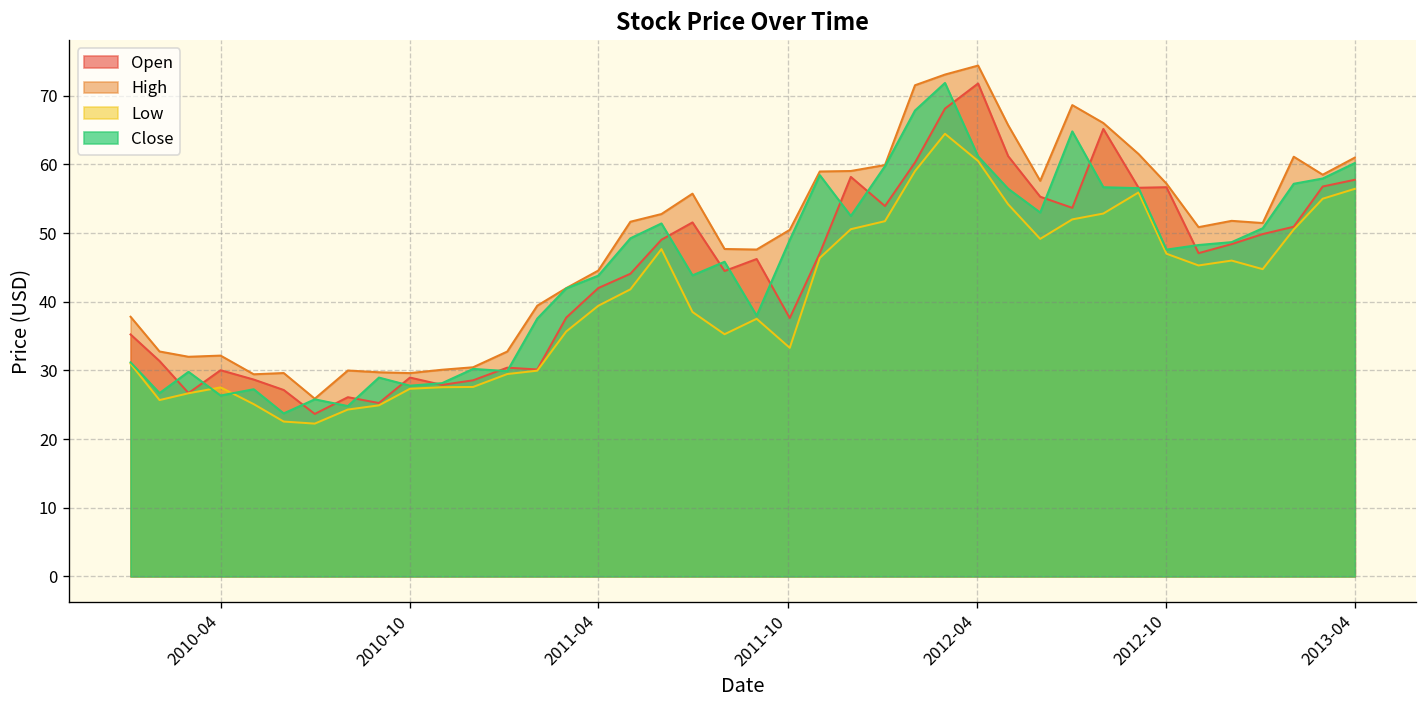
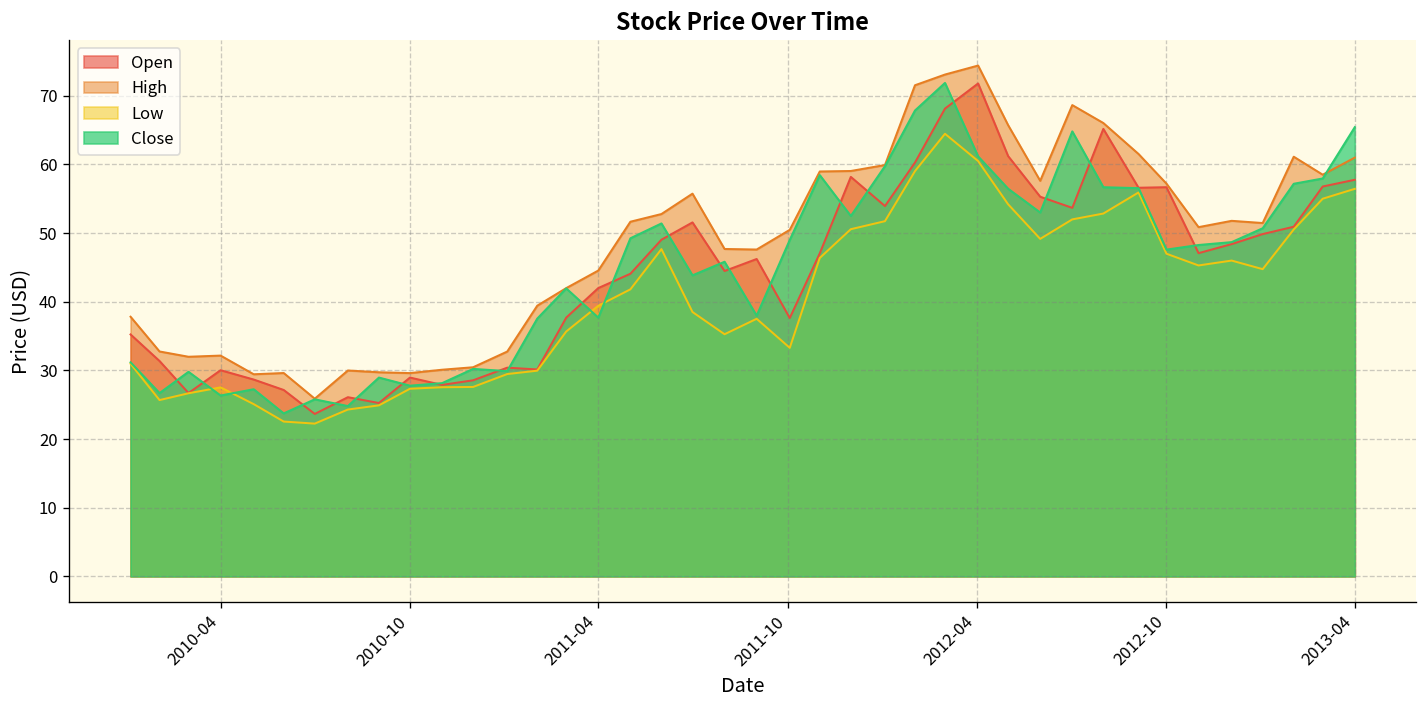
  {
    "Close": {
      "2010-04": 26,
      "2010-10": 28,
-     "2011-04": 44,
+     "2011-04": 38,
      "2012-10": 48,
-     "2013-04": 60
+     "2013-04": 65
    }
  }
